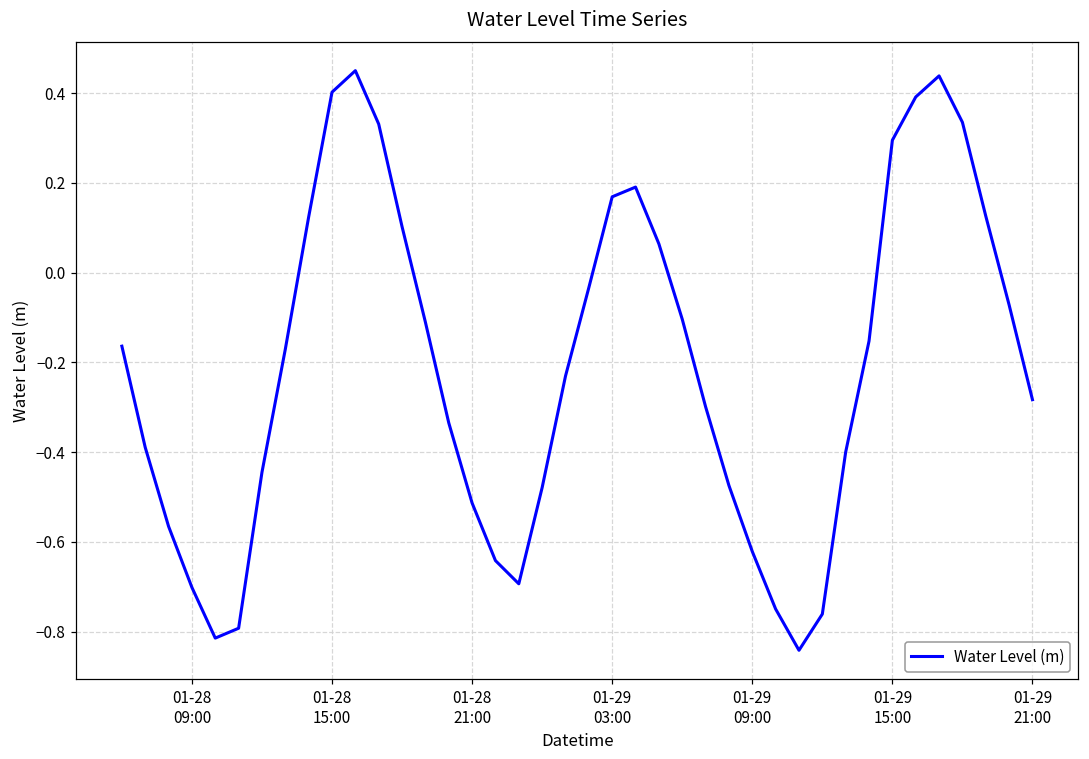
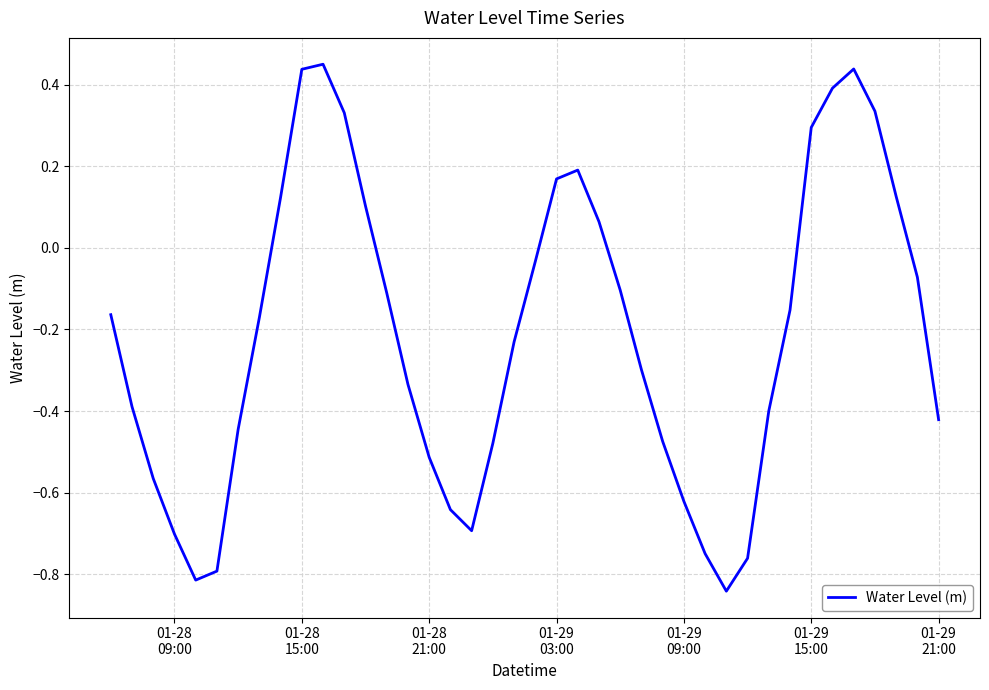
  {
    "01-28 09:00": -0.70,
-   "01-28 15:00": 0.40,
+   "01-28 15:00": 0.44,
    "01-28 21:00": -0.51,
    "01-29 03:00": 0.17,
    "01-29 09:00": -0.62,
    "01-29 15:00": 0.30,
-   "01-29 21:00": -0.28
+   "01-29 21:00": -0.42
  }
